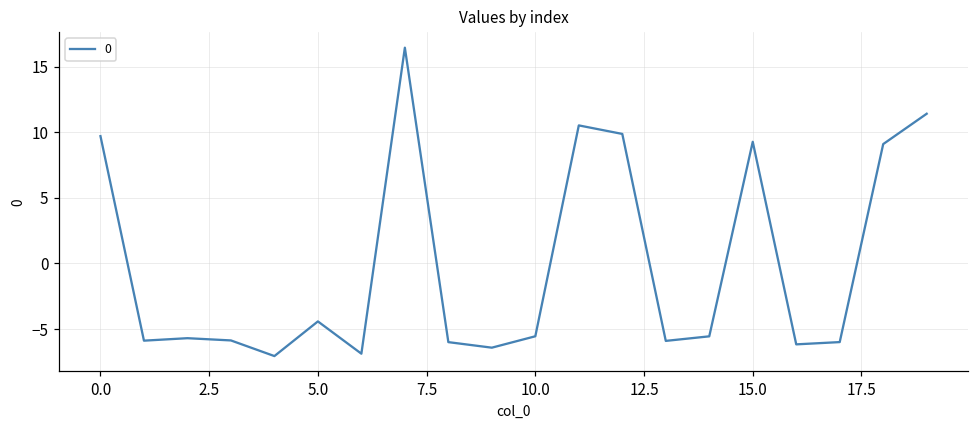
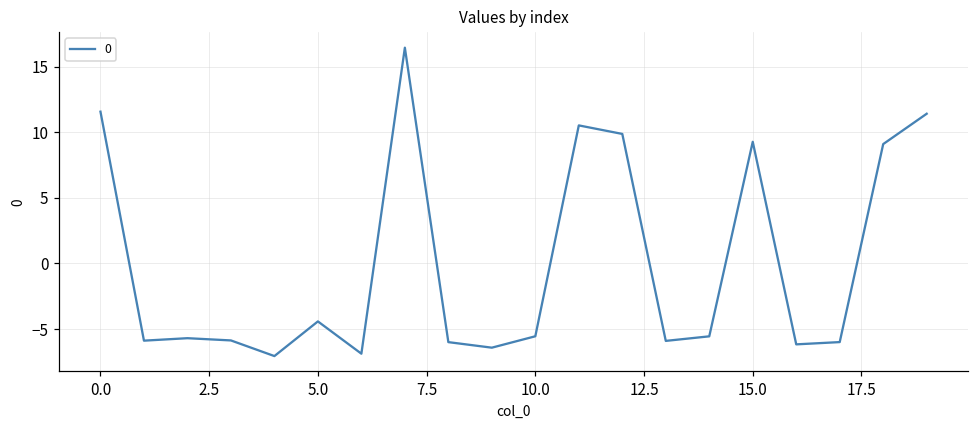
  {
-   "0.0": 9.7,
+   "0.0": 11.6,
    "5.0": -4.4,
    "10.0": -5.6,
    "15.0": 9.3
  }
